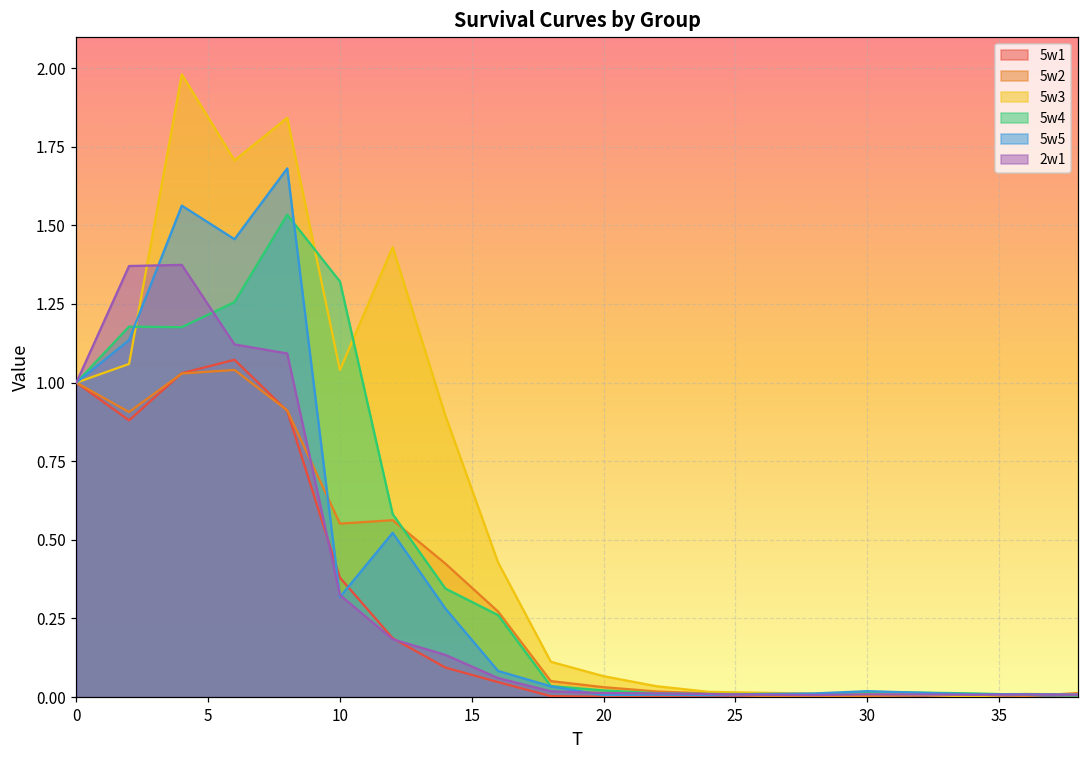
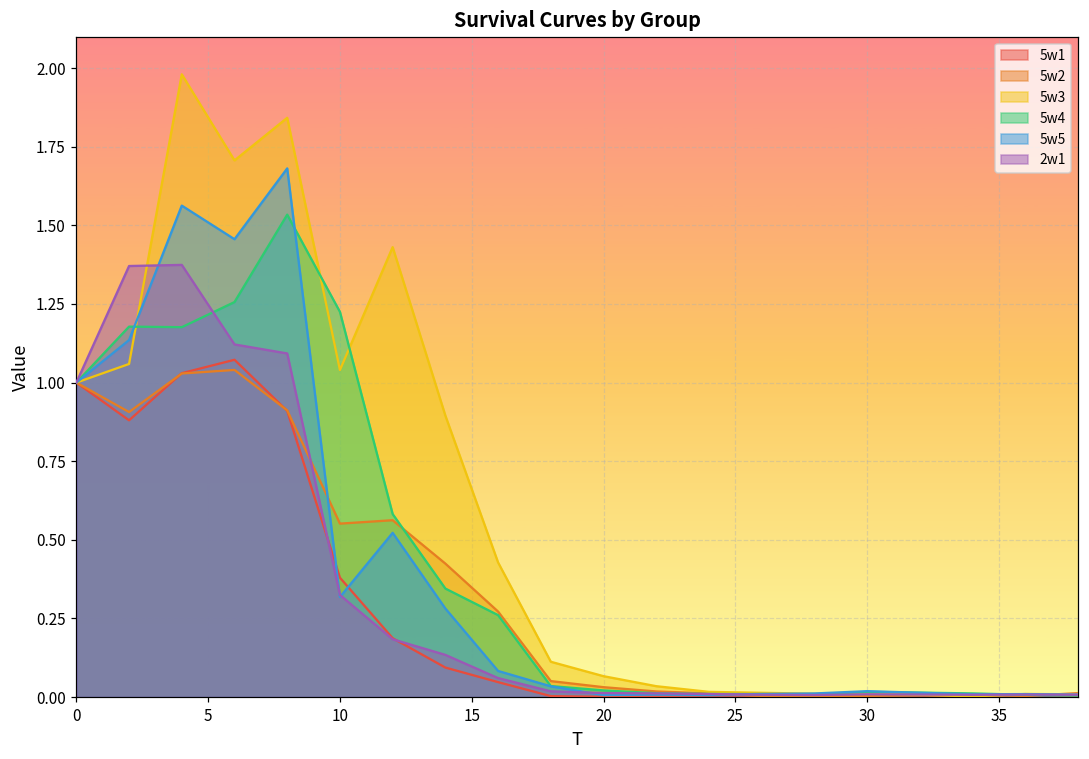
  {
    "5w4": {
-     "10": 1.32
+     "10": 1.22
    }
  }
